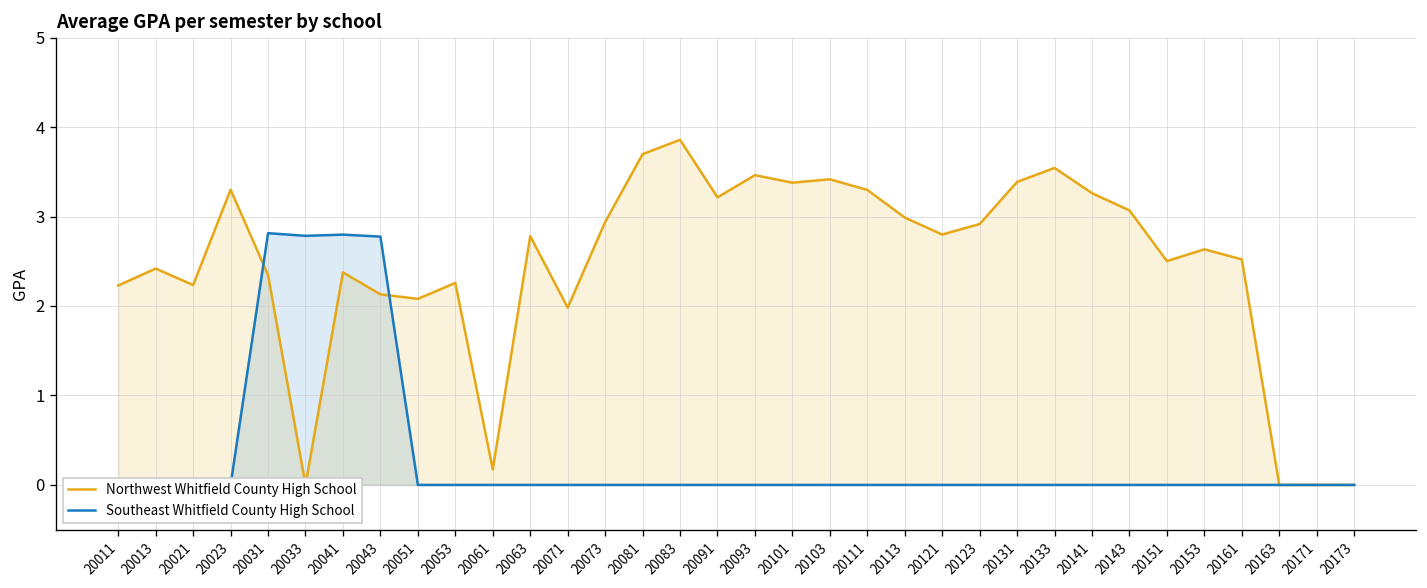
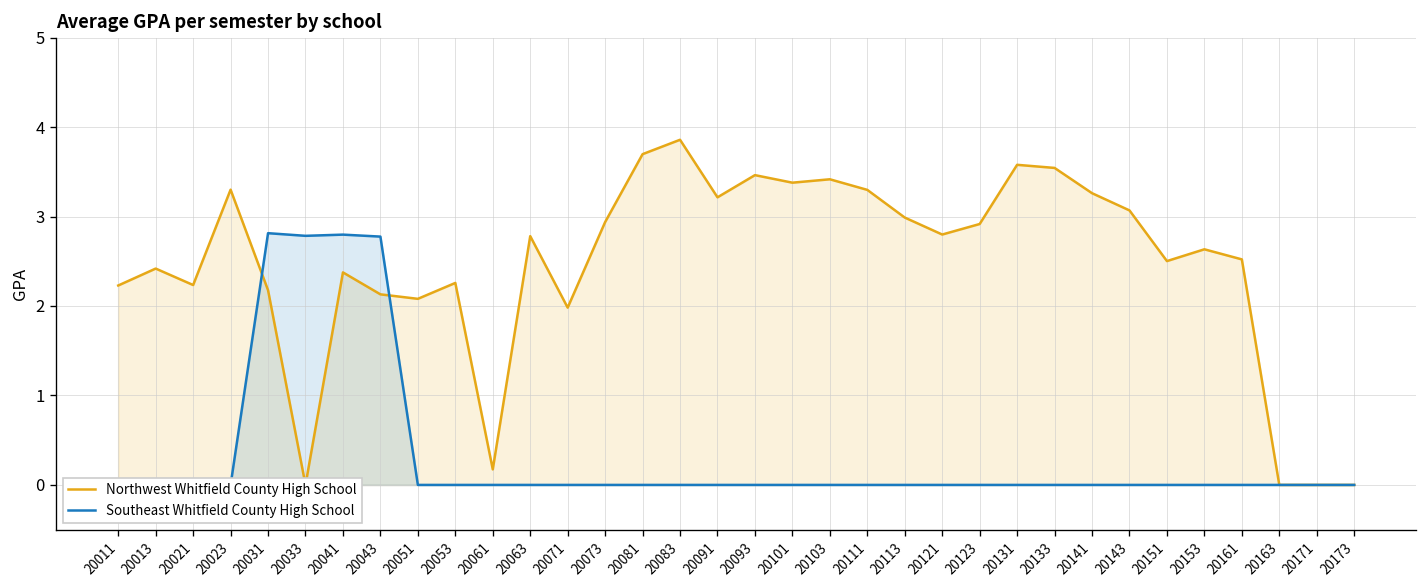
  {
    "Northwest Whitfield County High School": {
      "20011": 2.2,
      "20013": 2.4,
      "20021": 2.2,
      "20023": 3.3,
-     "20031": 2.3,
+     "20031": 2.2,
      "20041": 2.4,
      "20043": 2.1,
      "20051": 2.1,
      "20053": 2.3,
      "20061": 0.2,
      "20063": 2.8,
      "20071": 2.0,
      "20073": 2.9,
      "20081": 3.7,
      "20083": 3.9,
      "20091": 3.2,
      "20093": 3.5,
      "20101": 3.4,
      "20103": 3.4,
      "20111": 3.3,
      "20113": 3.0,
      "20121": 2.8,
      "20123": 2.9,
-     "20131": 3.4,
+     "20131": 3.6,
      "20133": 3.5,
      "20141": 3.3,
      "20143": 3.1,
      "20151": 2.5,
      "20153": 2.6,
      "20161": 2.5
    },
    "Southeast Whitfield County High School": {
      "20031": 2.8,
      "20033": 2.8,
      "20041": 2.8,
      "20043": 2.8,
      "20051": 0.0,
      "20053": 0.0,
      "20061": 0.0,
      "20063": 0.0,
      "20071": 0.0,
      "20073": 0.0,
      "20081": 0.0,
      "20083": 0.0,
      "20091": 0.0,
      "20093": 0.0,
      "20101": 0.0,
      "20103": 0.0,
      "20111": 0.0,
      "20113": 0.0,
      "20121": 0.0,
      "20123": 0.0,
      "20131": 0.0,
      "20133": 0.0,
      "20141": 0.0,
      "20143": 0.0,
      "20151": 0.0,
      "20153": 0.0,
      "20161": 0.0
    }
  }
